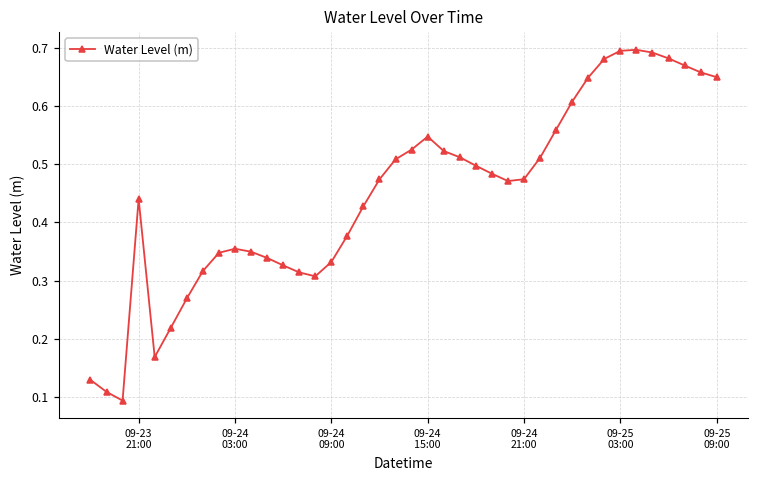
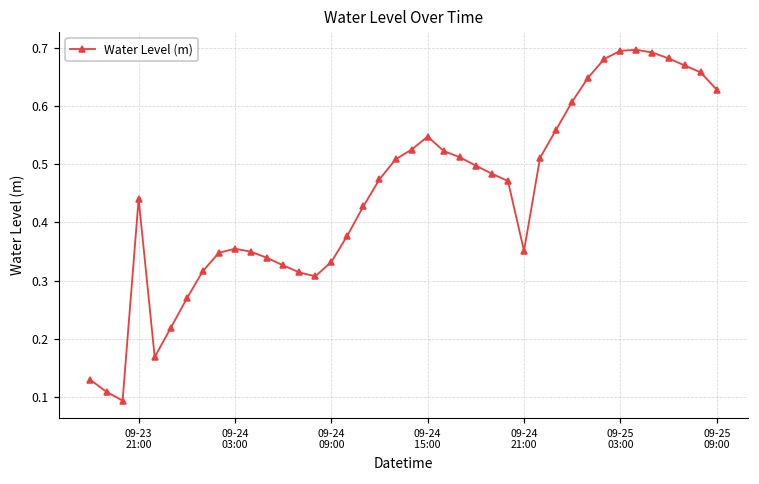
  {
    "09-23 21:00": 0.44,
    "09-24 03:00": 0.35,
    "09-24 09:00": 0.33,
    "09-24 15:00": 0.55,
-   "09-24 21:00": 0.47,
+   "09-24 21:00": 0.35,
    "09-25 03:00": 0.69,
-   "09-25 09:00": 0.65
+   "09-25 09:00": 0.63
  }
